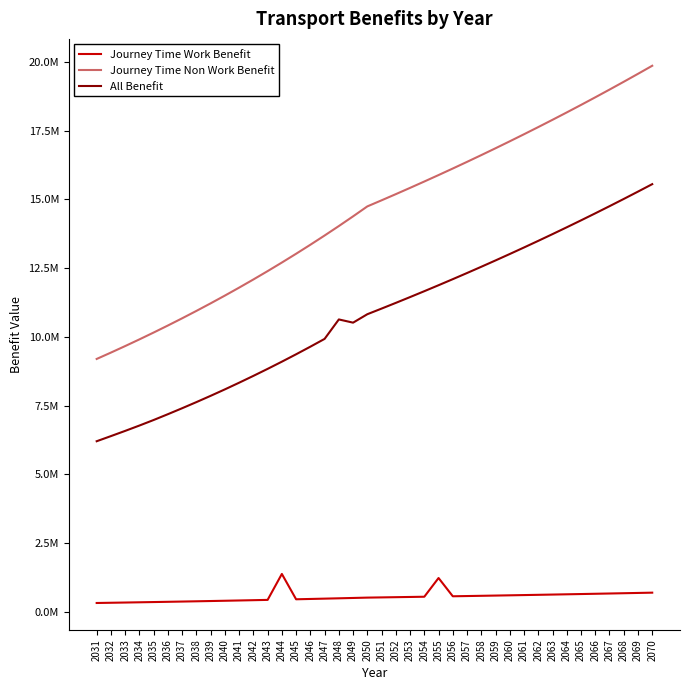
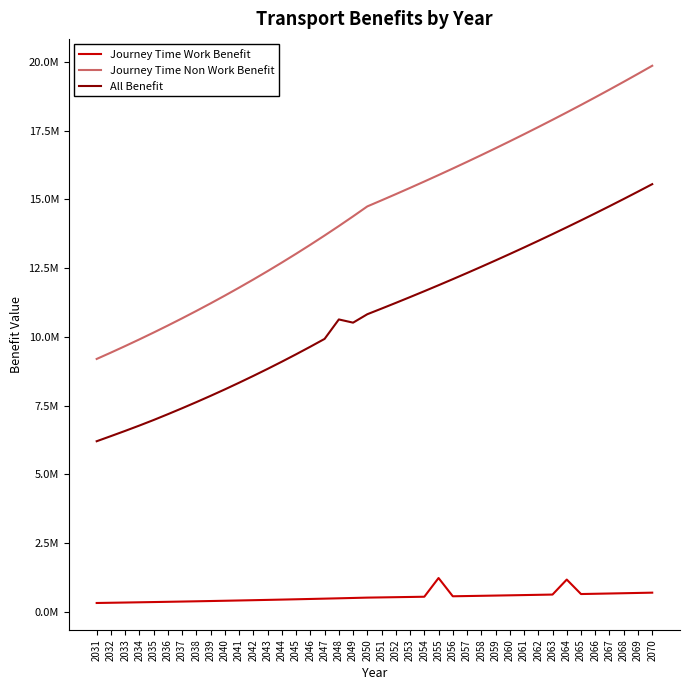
  {
    "Journey Time Work Benefit": {
      "2031": 300000,
      "2032": 300000,
      "2033": 300000,
      "2034": 300000,
      "2035": 400000,
      "2036": 400000,
      "2037": 400000,
      "2038": 400000,
      "2039": 400000,
      "2040": 400000,
      "2041": 400000,
      "2042": 400000,
      "2043": 400000,
-     "2044": 1400000,
+     "2044": 400000,
      "2045": 500000,
      "2046": 500000,
      "2047": 500000,
      "2048": 500000,
      "2049": 500000,
      "2050": 500000,
      "2051": 500000,
      "2052": 500000,
      "2053": 500000,
      "2054": 600000,
      "2055": 1200000,
      "2056": 600000,
      "2057": 600000,
      "2058": 600000,
      "2059": 600000,
      "2060": 600000,
      "2061": 600000,
      "2062": 600000,
      "2063": 600000,
-     "2064": 600000,
+     "2064": 1200000,
      "2065": 600000,
      "2066": 700000,
      "2067": 700000,
      "2068": 700000,
      "2069": 700000,
      "2070": 700000
    },
    "Journey Time Non Work Benefit": {
      "2031": 9200000,
      "2032": 9400000,
      "2033": 9700000,
      "2034": 9900000,
      "2035": 10200000,
      "2036": 10400000,
      "2037": 10700000,
      "2038": 10900000,
      "2039": 11200000,
      "2040": 11500000,
      "2041": 11800000,
      "2042": 12100000,
      "2043": 12400000,
      "2044": 12700000,
      "2045": 13000000,
      "2046": 13300000,
      "2047": 13700000,
      "2048": 14000000,
      "2049": 14400000,
      "2050": 14700000,
      "2051": 15000000,
      "2052": 15200000,
      "2053": 15400000,
      "2054": 15600000,
      "2055": 15900000,
      "2056": 16100000,
      "2057": 16400000,
      "2058": 16600000,
      "2059": 16900000,
      "2060": 17100000,
      "2061": 17400000,
      "2062": 17600000,
      "2063": 17900000,
      "2064": 18200000,
      "2065": 18400000,
      "2066": 18700000,
      "2067": 19000000,
      "2068": 19300000,
      "2069": 19600000,
      "2070": 19900000
    },
    "All Benefit": {
      "2031": 6200000,
      "2032": 6400000,
      "2033": 6600000,
      "2034": 6800000,
      "2035": 7000000,
      "2036": 7200000,
      "2037": 7400000,
      "2038": 7600000,
      "2039": 7900000,
      "2040": 8100000,
      "2041": 8300000,
      "2042": 8600000,
      "2043": 8800000,
      "2044": 9100000,
      "2045": 9400000,
      "2046": 9600000,
      "2047": 9900000,
      "2048": 10600000,
      "2049": 10500000,
      "2050": 10800000,
      "2051": 11000000,
      "2052": 11200000,
      "2053": 11400000,
      "2054": 11700000,
      "2055": 11900000,
      "2056": 12100000,
      "2057": 12300000,
      "2058": 12500000,
      "2059": 12800000,
      "2060": 13000000,
      "2061": 13300000,
      "2062": 13500000,
      "2063": 13700000,
      "2064": 14000000,
      "2065": 14200000,
      "2066": 14500000,
      "2067": 14800000,
      "2068": 15000000,
      "2069": 15300000,
      "2070": 15600000
    }
  }
